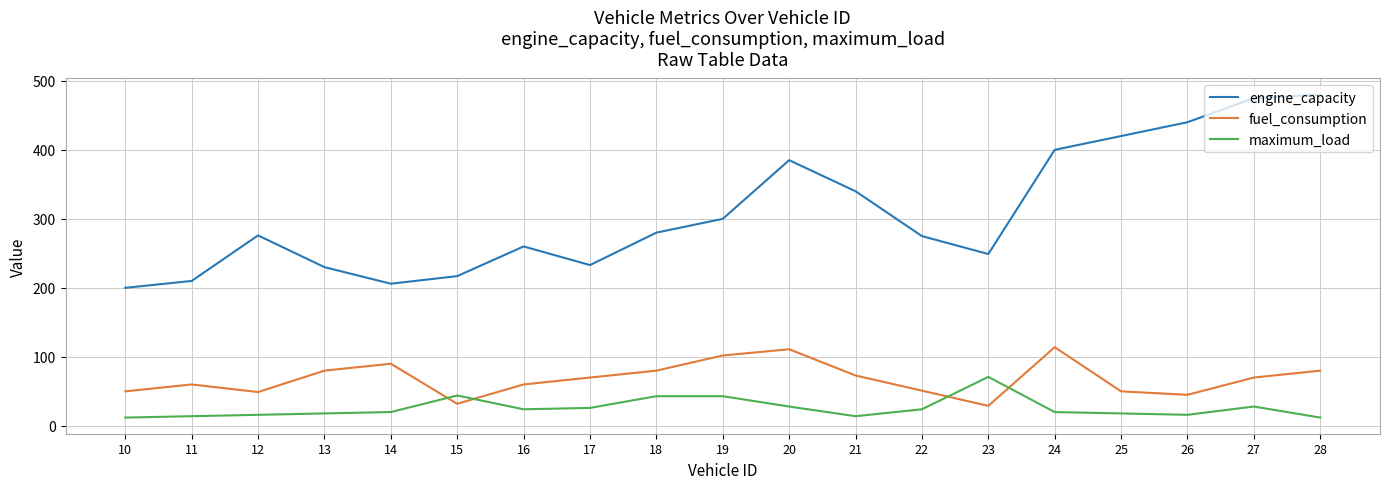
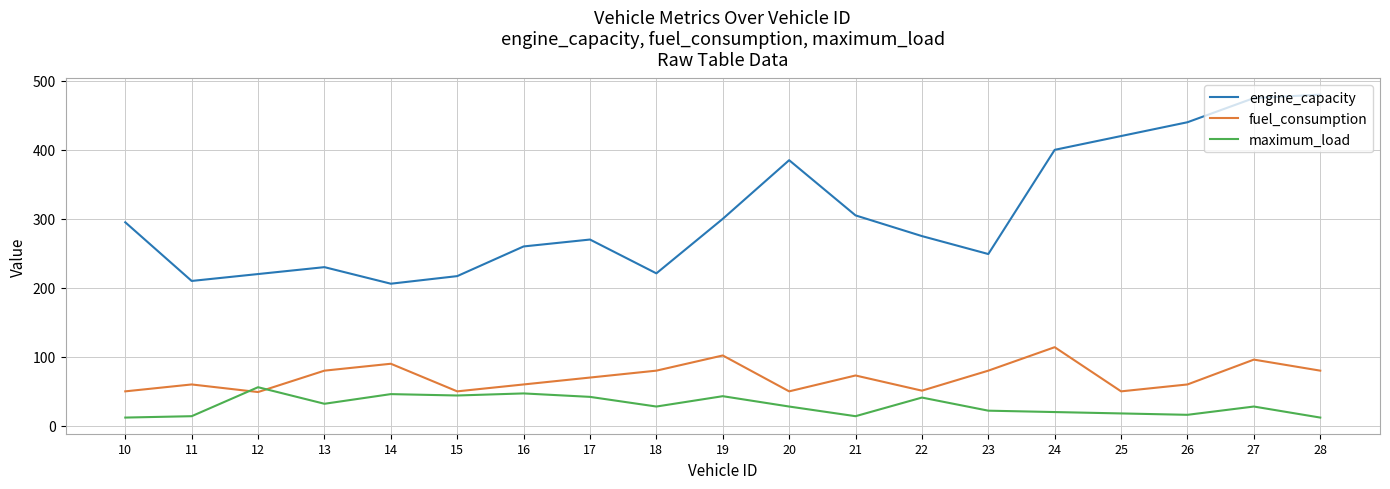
  {
    "engine_capacity": {
-     "10": 200,
+     "10": 300,
      "11": 210,
-     "12": 280,
+     "12": 220,
      "13": 230,
      "14": 210,
      "15": 220,
      "16": 260,
-     "17": 230,
-     "18": 280,
+     "17": 270,
+     "18": 220,
      "19": 300,
      "20": 390,
-     "21": 340,
+     "21": 310,
      "22": 280,
      "23": 250,
      "24": 400,
      "25": 420,
      "26": 440
    },
    "fuel_consumption": {
      "10": 50,
      "11": 60,
      "12": 50,
      "13": 80,
      "14": 90,
-     "15": 30,
+     "15": 50,
      "16": 60,
      "17": 70,
      "18": 80,
      "19": 100,
-     "20": 110,
+     "20": 50,
      "21": 70,
      "22": 50,
-     "23": 30,
+     "23": 80,
      "24": 110,
      "25": 50,
-     "26": 50,
-     "27": 70,
+     "26": 60,
+     "27": 100,
      "28": 80
    },
    "maximum_load": {
      "10": 10,
      "11": 10,
-     "12": 20,
-     "13": 20,
-     "14": 20,
+     "12": 60,
+     "13": 30,
+     "14": 50,
      "15": 40,
-     "16": 20,
-     "17": 30,
-     "18": 40,
+     "16": 50,
+     "17": 40,
+     "18": 30,
      "19": 40,
      "20": 30,
      "21": 10,
-     "22": 20,
-     "23": 70,
+     "22": 40,
+     "23": 20,
      "24": 20,
      "25": 20,
      "26": 20,
      "27": 30,
      "28": 10
    }
  }
